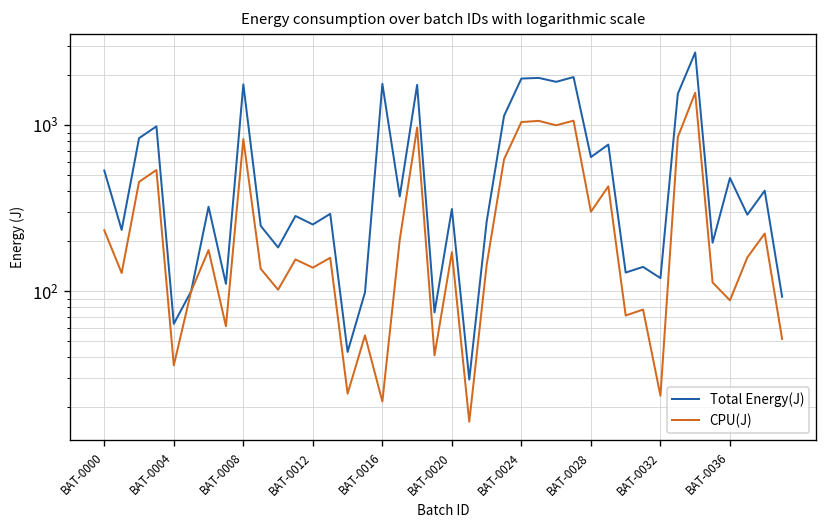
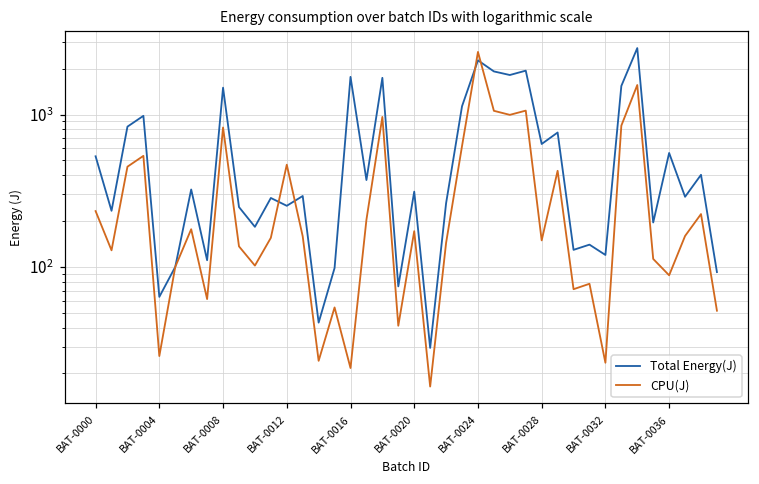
  {
    "Total Energy(J)": {
      "BAT-0000": 530,
      "BAT-0004": 60,
-     "BAT-0008": 1800,
+     "BAT-0008": 1500,
      "BAT-0012": 250,
      "BAT-0016": 1800,
      "BAT-0020": 310,
-     "BAT-0024": 1900,
+     "BAT-0024": 2300,
      "BAT-0028": 600,
      "BAT-0032": 120,
-     "BAT-0036": 480
+     "BAT-0036": 560
    },
    "CPU(J)": {
      "BAT-0000": 230,
-     "BAT-0004": 36,
+     "BAT-0004": 26,
      "BAT-0008": 800,
-     "BAT-0012": 140,
+     "BAT-0012": 470,
      "BAT-0016": 22,
      "BAT-0020": 170,
-     "BAT-0024": 1000,
-     "BAT-0028": 300,
+     "BAT-0024": 2600,
+     "BAT-0028": 150,
      "BAT-0032": 24,
      "BAT-0036": 90
    }
  }
